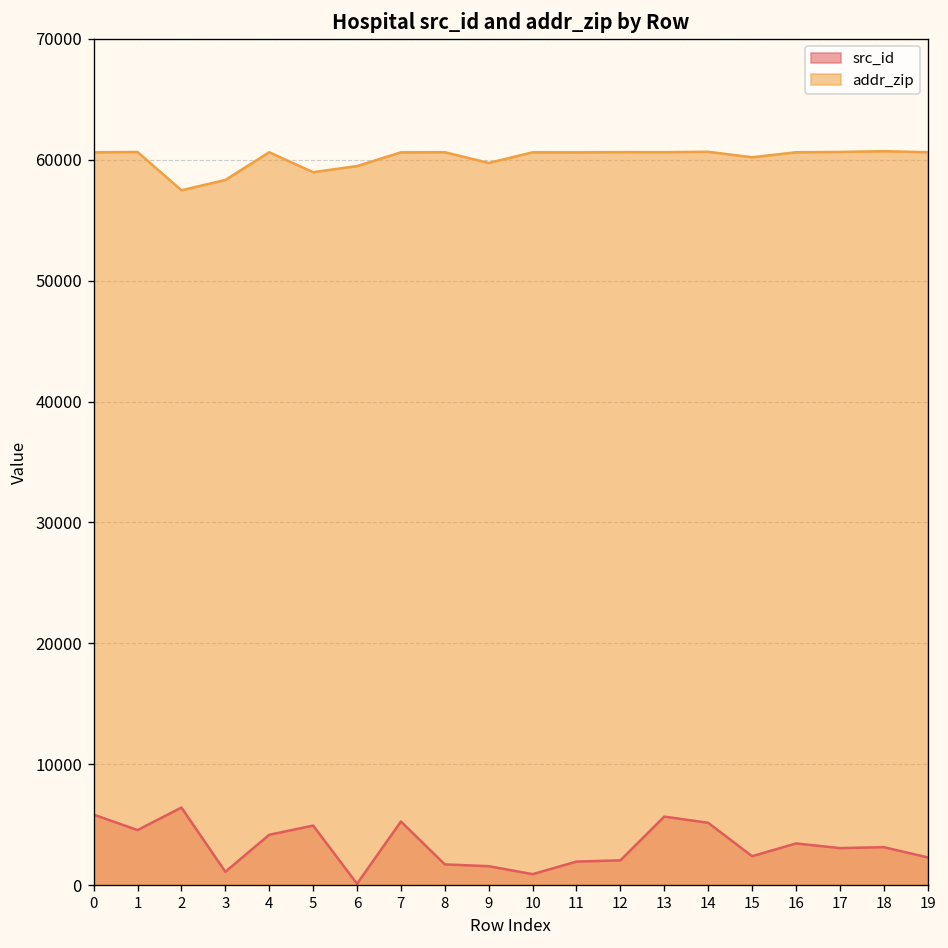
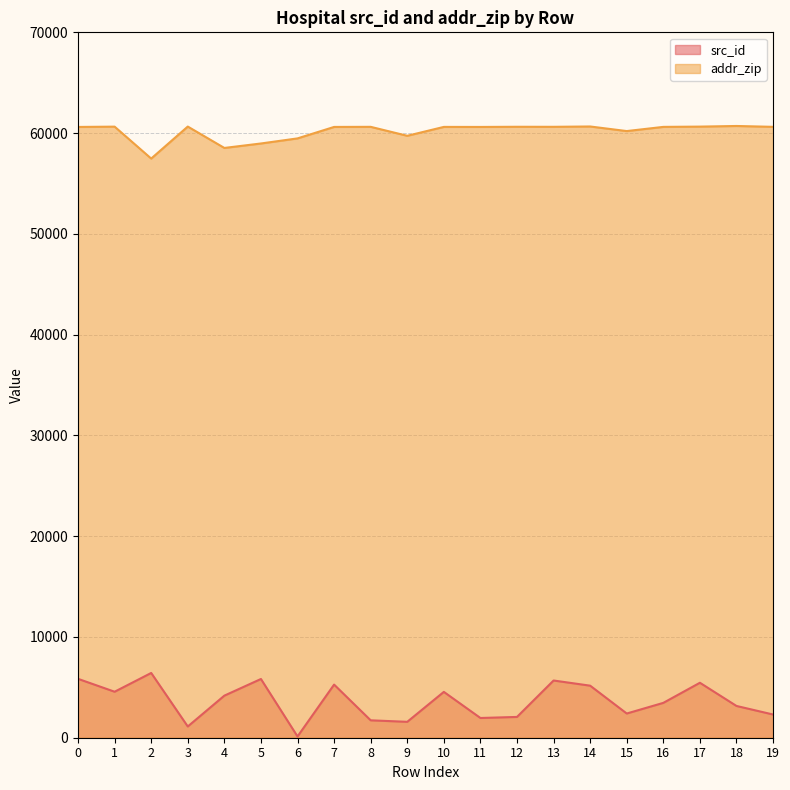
  {
    "src_id": {
      "0": 5800,
      "1": 4600,
      "2": 6400,
      "3": 1100,
      "4": 4200,
-     "5": 4900,
+     "5": 5800,
      "6": 100,
      "7": 5300,
      "8": 1700,
      "9": 1600,
-     "10": 900,
+     "10": 4500,
      "11": 2000,
      "12": 2100,
      "13": 5700,
      "14": 5200,
      "15": 2400,
      "16": 3500,
-     "17": 3100,
+     "17": 5500,
      "18": 3200,
      "19": 2300
    },
    "addr_zip": {
      "0": 60600,
      "1": 60600,
      "2": 57500,
-     "3": 58300,
-     "4": 60600,
+     "3": 60600,
+     "4": 58500,
      "5": 59000,
      "6": 59500,
      "7": 60600,
      "8": 60600,
      "9": 59700,
      "10": 60600,
      "11": 60600,
      "12": 60600,
      "13": 60600,
      "14": 60700,
      "15": 60200,
      "16": 60600,
      "17": 60600,
      "18": 60700,
      "19": 60600
    }
  }
